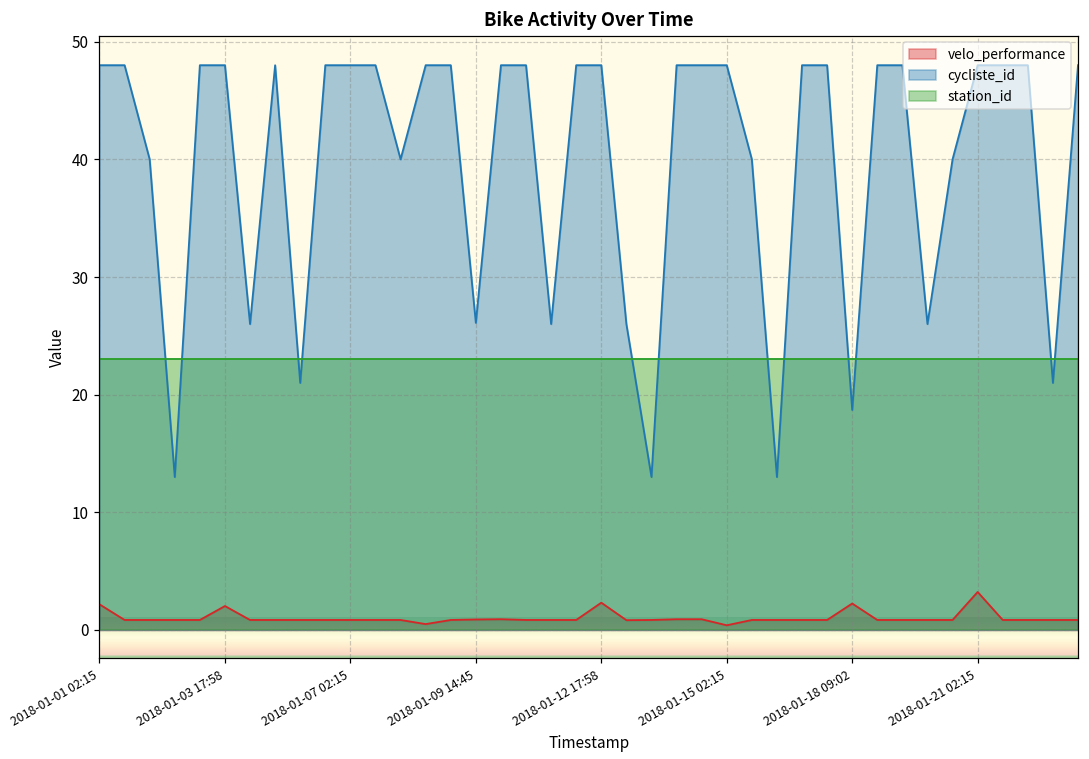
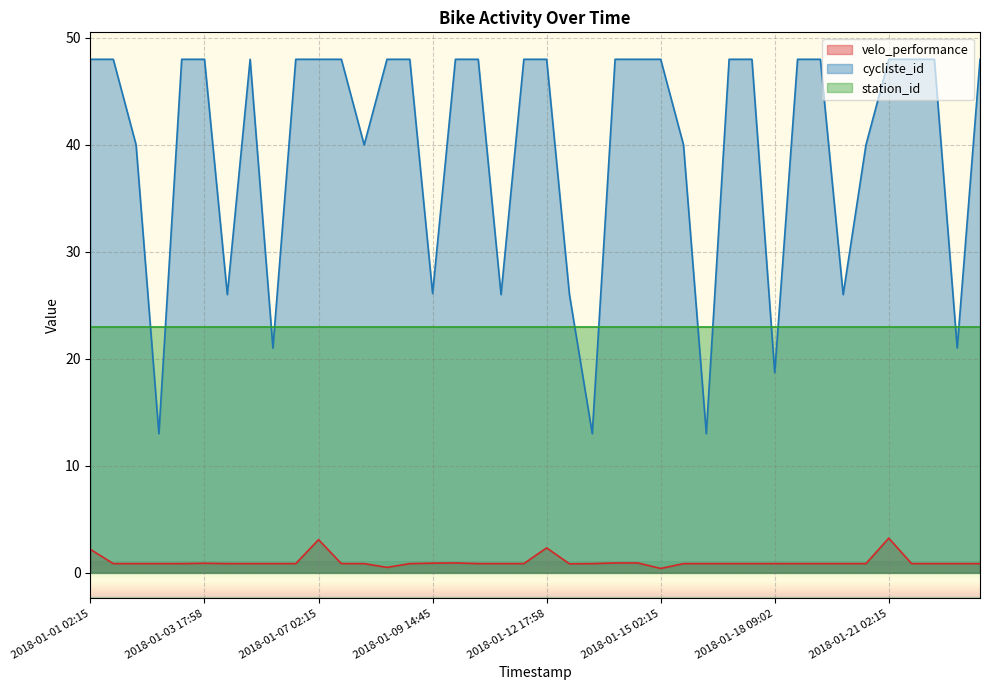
  {
    "velo_performance": {
      "2018-01-01 02:15": 2.2,
-     "2018-01-03 17:58": 2.0,
-     "2018-01-07 02:15": 0.9,
+     "2018-01-03 17:58": 0.9,
+     "2018-01-07 02:15": 3.1,
      "2018-01-09 14:45": 0.9,
      "2018-01-12 17:58": 2.3,
      "2018-01-15 02:15": 0.4,
-     "2018-01-18 09:02": 2.3,
+     "2018-01-18 09:02": 0.9,
      "2018-01-21 02:15": 3.2
    },
    "cycliste_id": {
      "2018-01-01 02:15": 48.0,
      "2018-01-03 17:58": 48.0,
      "2018-01-07 02:15": 48.0,
      "2018-01-09 14:45": 26.1,
      "2018-01-12 17:58": 48.0,
      "2018-01-15 02:15": 48.0,
      "2018-01-18 09:02": 18.7
    },
    "station_id": {
      "2018-01-01 02:15": 23.0,
      "2018-01-03 17:58": 23.0,
      "2018-01-07 02:15": 23.0,
      "2018-01-09 14:45": 23.0,
      "2018-01-12 17:58": 23.0,
      "2018-01-15 02:15": 23.0,
      "2018-01-18 09:02": 23.0,
      "2018-01-21 02:15": 23.0
    }
  }
